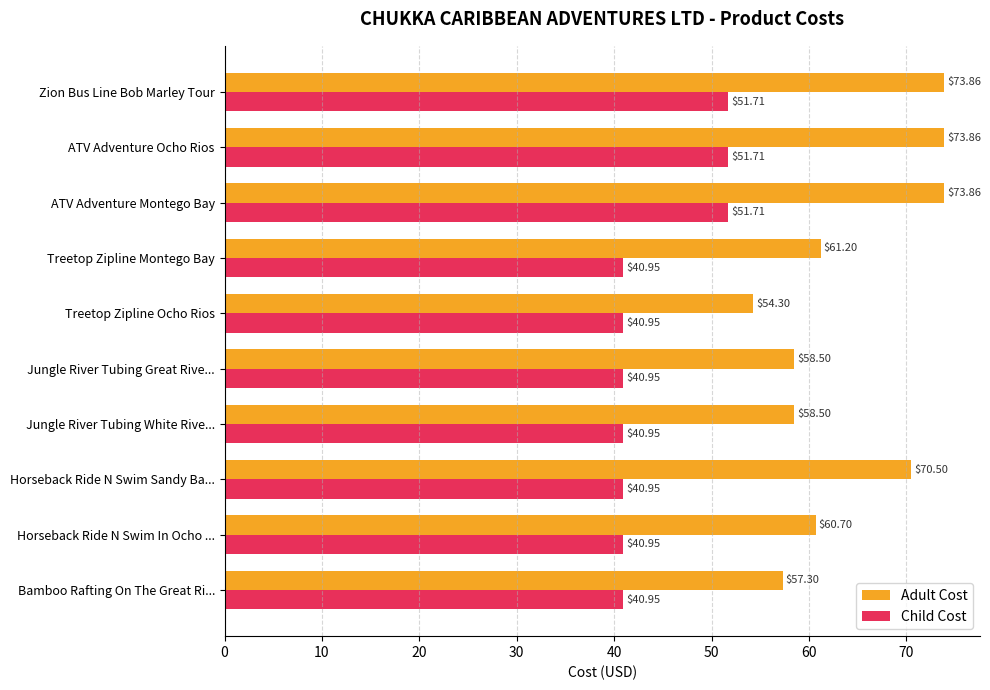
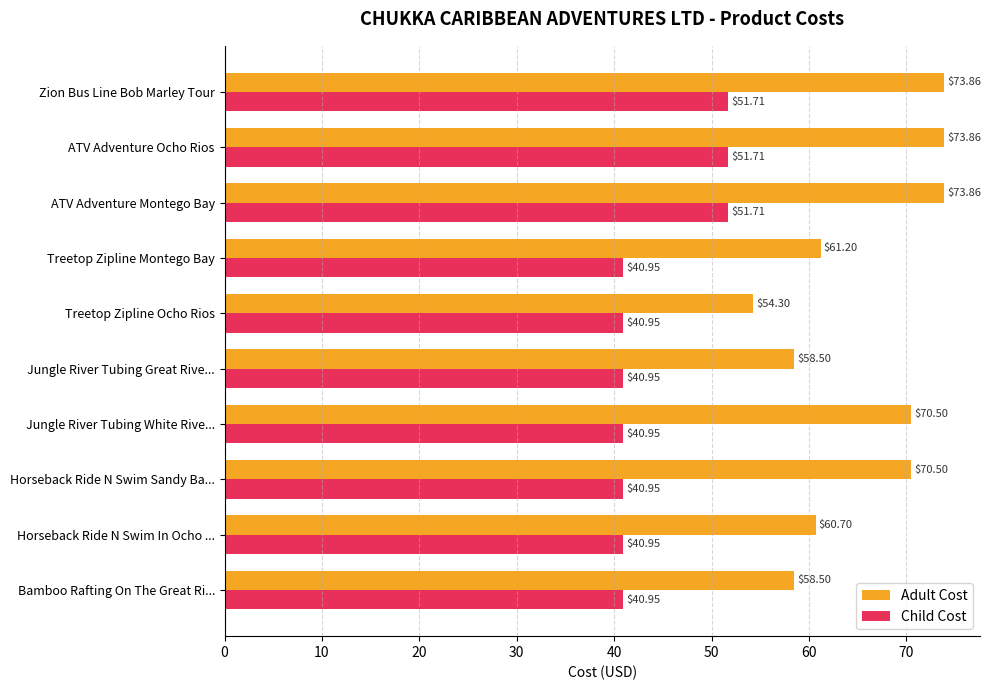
  {
    "Adult Cost": {
      "Zion Bus Line Bob Marley Tour": "$73.86",
      "ATV Adventure Ocho Rios": "$73.86",
      "ATV Adventure Montego Bay": "$73.86",
      "Treetop Zipline Montego Bay": "$61.20",
      "Treetop Zipline Ocho Rios": "$54.30",
      "Jungle River Tubing Great Rive...": "$58.50",
-     "Jungle River Tubing White Rive...": "$58.50",
+     "Jungle River Tubing White Rive...": "$70.50",
      "Horseback Ride N Swim Sandy Ba...": "$70.50",
      "Horseback Ride N Swim In Ocho ...": "$60.70",
-     "Bamboo Rafting On The Great Ri...": "$57.30"
+     "Bamboo Rafting On The Great Ri...": "$58.50"
    },
    "Child Cost": {
      "Zion Bus Line Bob Marley Tour": "$51.71",
      "ATV Adventure Ocho Rios": "$51.71",
      "ATV Adventure Montego Bay": "$51.71",
      "Treetop Zipline Montego Bay": "$40.95",
      "Treetop Zipline Ocho Rios": "$40.95",
      "Jungle River Tubing Great Rive...": "$40.95",
      "Jungle River Tubing White Rive...": "$40.95",
      "Horseback Ride N Swim Sandy Ba...": "$40.95",
      "Horseback Ride N Swim In Ocho ...": "$40.95",
      "Bamboo Rafting On The Great Ri...": "$40.95"
    }
  }
